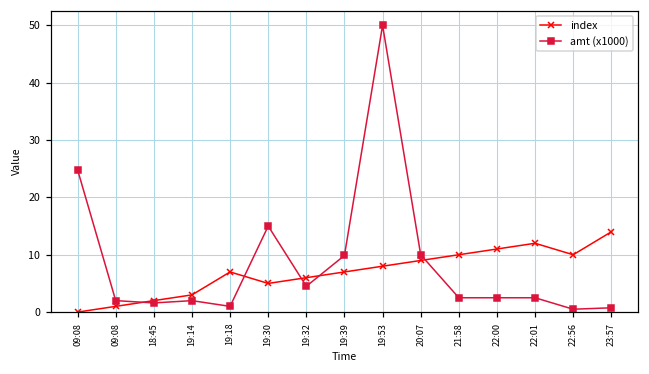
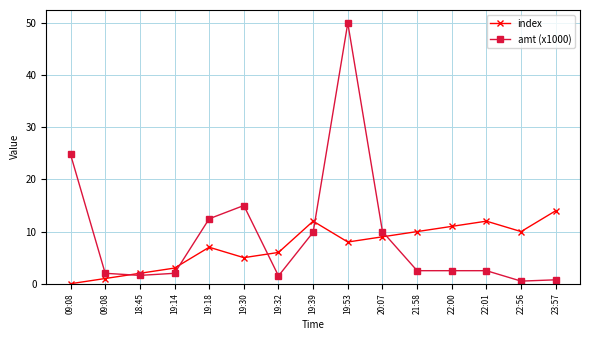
  {
    "index": {
      "19:14": 3,
      "19:18": 7,
      "19:30": 5,
      "19:32": 6,
-     "19:39": 7,
+     "19:39": 12,
      "19:53": 8,
      "20:07": 9,
      "21:58": 10,
      "22:00": 11,
      "22:01": 12,
      "22:56": 10,
      "23:57": 14
    },
    "amt (x1000)": {
      "19:14": 2,
-     "19:18": 1,
+     "19:18": 12,
      "19:30": 15,
-     "19:32": 5,
+     "19:32": 2,
      "19:39": 10,
      "19:53": 50,
      "20:07": 10,
      "21:58": 3,
      "22:00": 3,
      "22:01": 3,
      "22:56": 1,
      "23:57": 1
    }
  }
